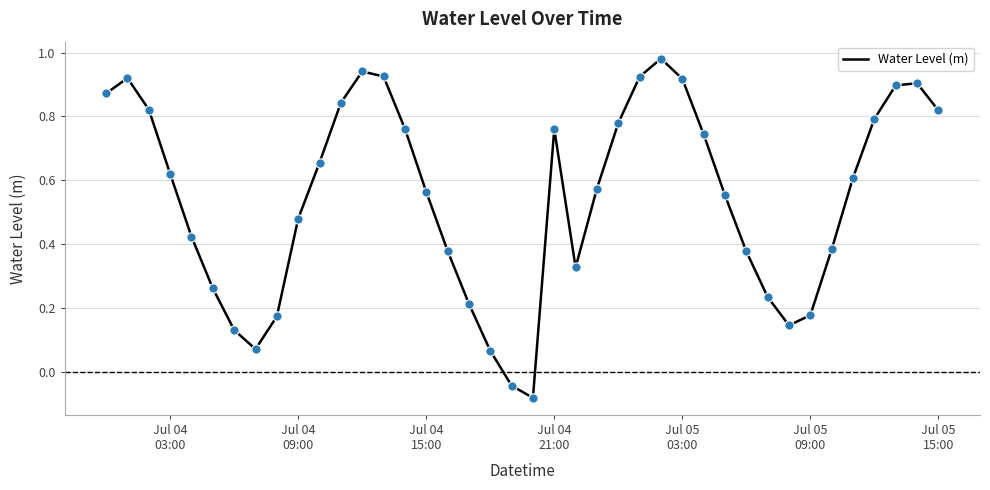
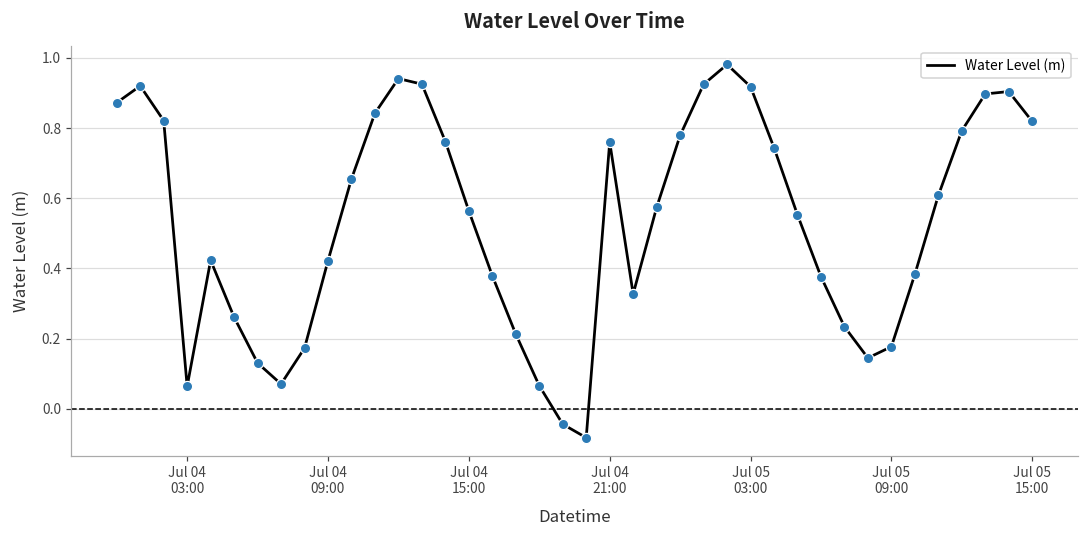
  {
-   "Jul 04 03:00": 0.62,
-   "Jul 04 09:00": 0.48,
+   "Jul 04 03:00": 0.06,
+   "Jul 04 09:00": 0.42,
    "Jul 04 15:00": 0.56,
    "Jul 04 21:00": 0.76,
    "Jul 05 03:00": 0.92,
    "Jul 05 09:00": 0.18,
    "Jul 05 15:00": 0.82
  }
